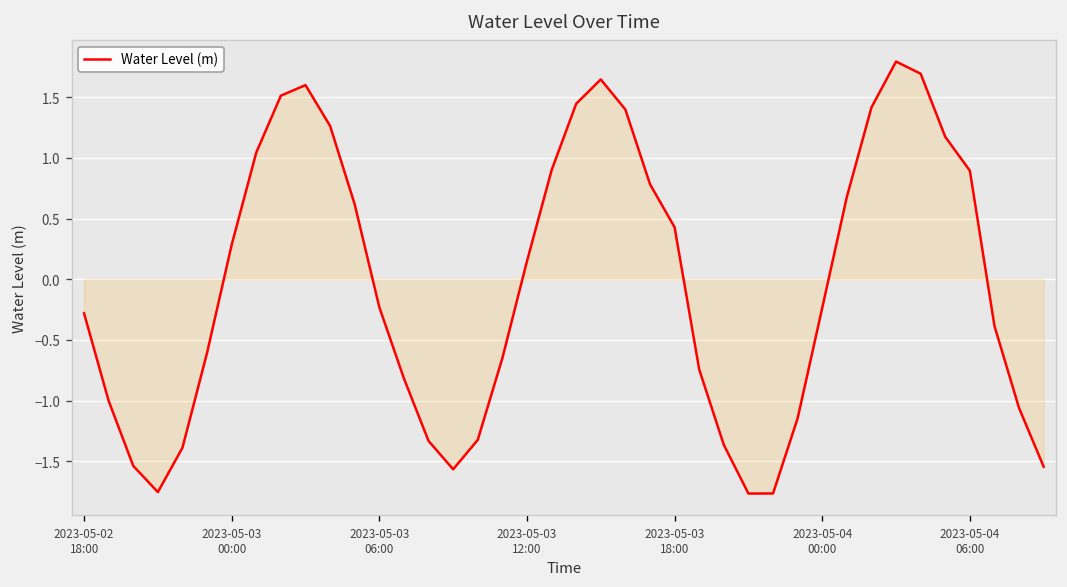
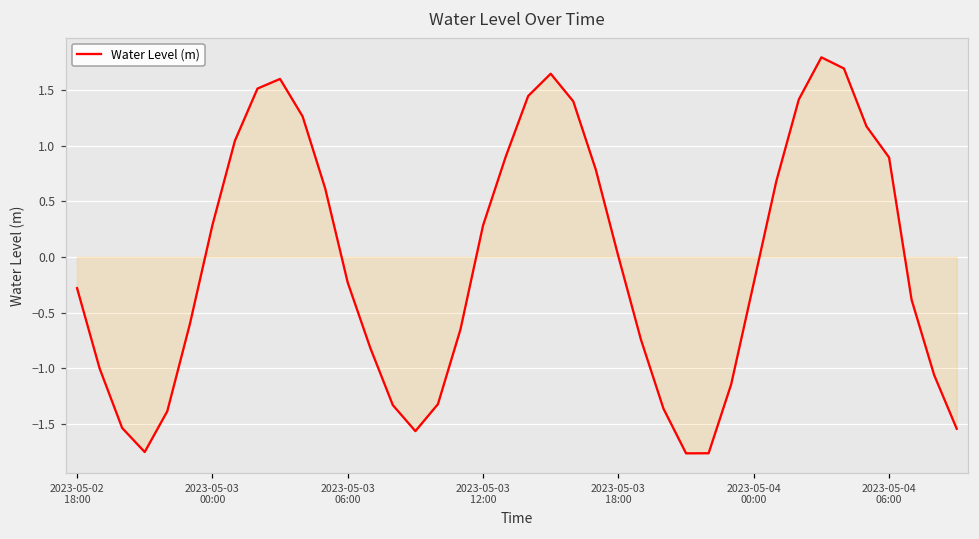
  {
    "Water Level (m)": {
      "2023-05-02 18:00": -0.28,
      "2023-05-03 06:00": -0.23,
-     "2023-05-03 12:00": 0.15,
-     "2023-05-03 18:00": 0.43,
+     "2023-05-03 12:00": 0.28,
+     "2023-05-03 18:00": 0.00,
      "2023-05-04 00:00": -0.24
    }
  }
